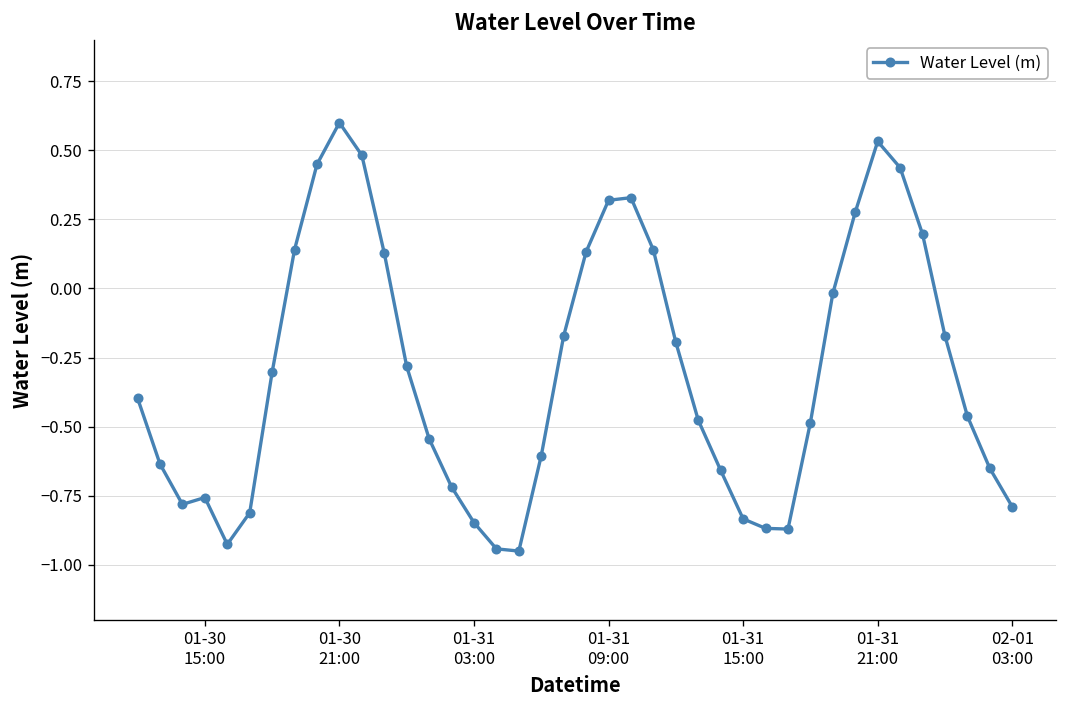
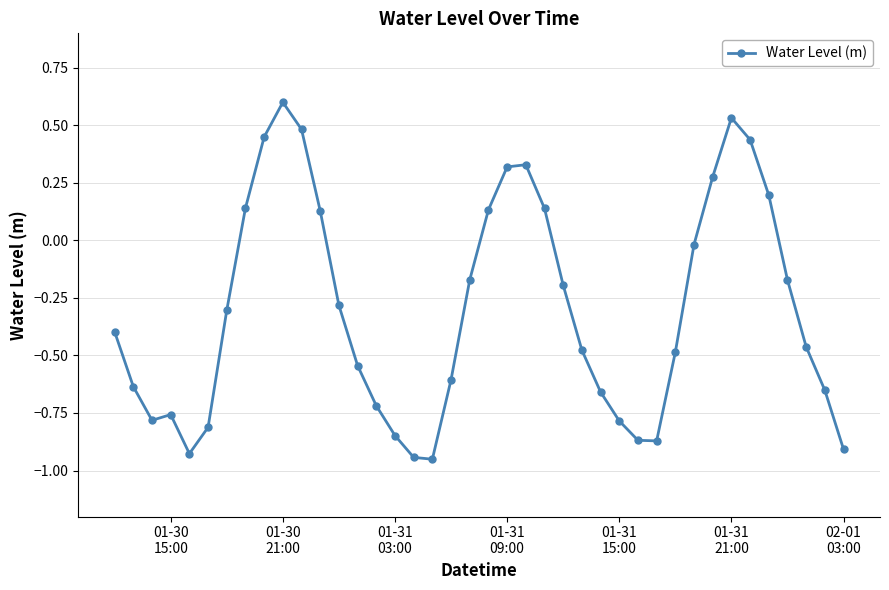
  {
    "01-30 15:00": -0.76,
    "01-30 21:00": 0.60,
    "01-31 03:00": -0.85,
    "01-31 09:00": 0.32,
-   "01-31 15:00": -0.83,
+   "01-31 15:00": -0.78,
    "01-31 21:00": 0.53,
-   "02-01 03:00": -0.79
+   "02-01 03:00": -0.91
  }
